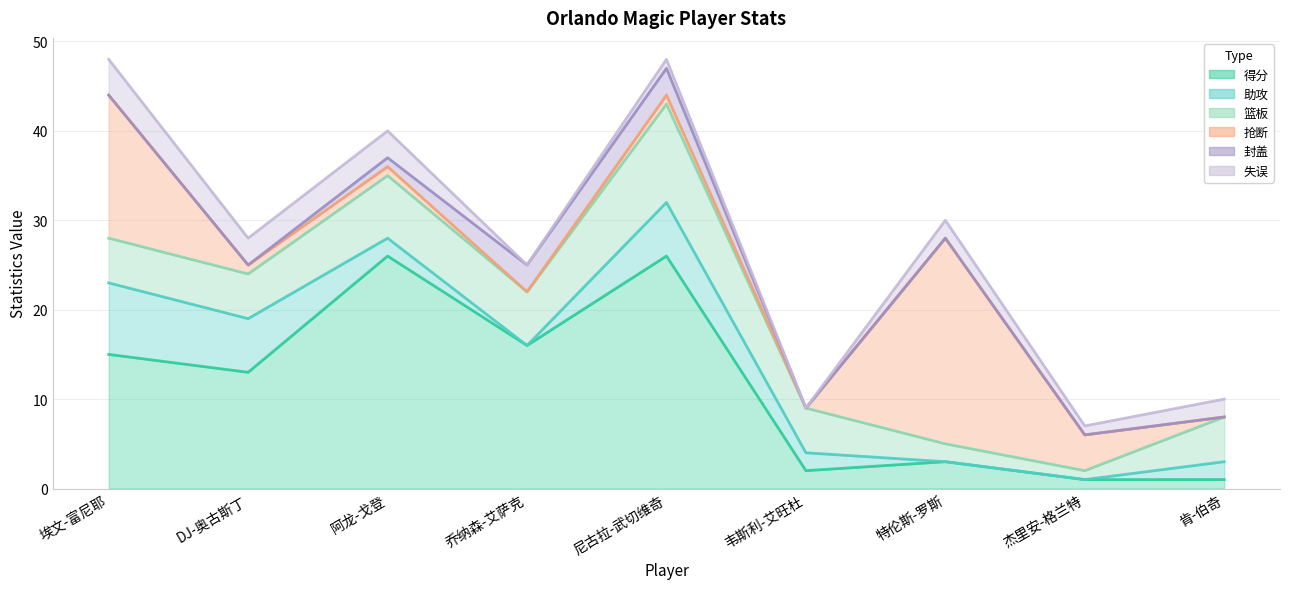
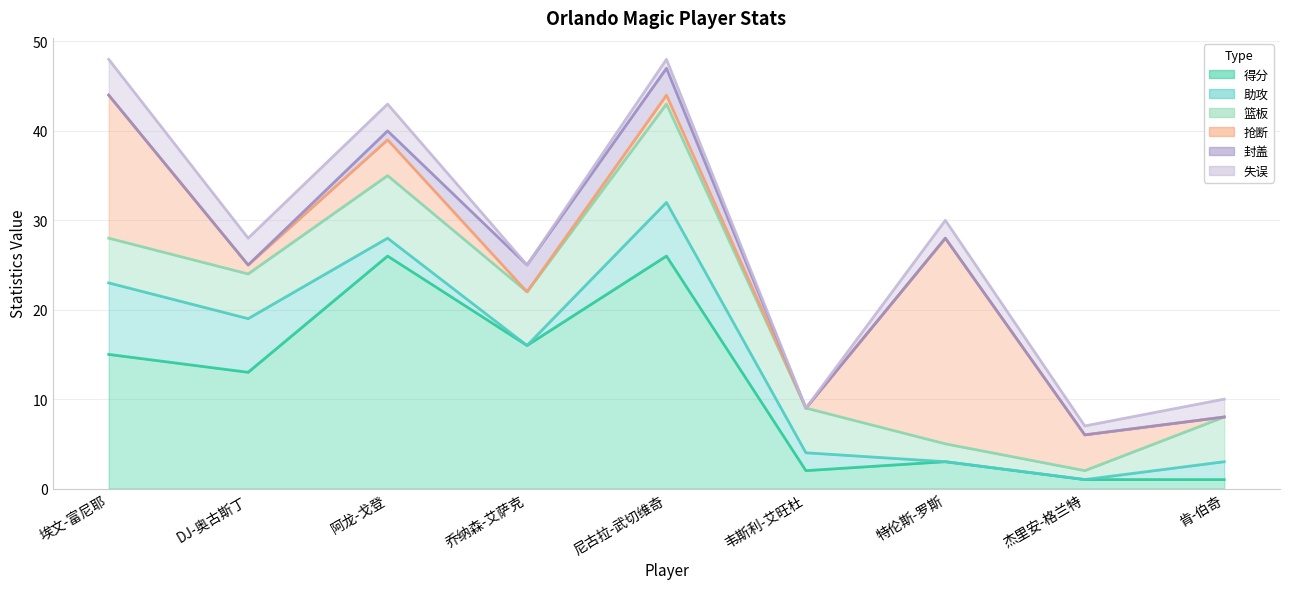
  {
    "抢断": {
-     "阿龙-戈登": 1,
+     "阿龙-戈登": 4,
      "尼古拉-武切维奇": 1
    }
  }
